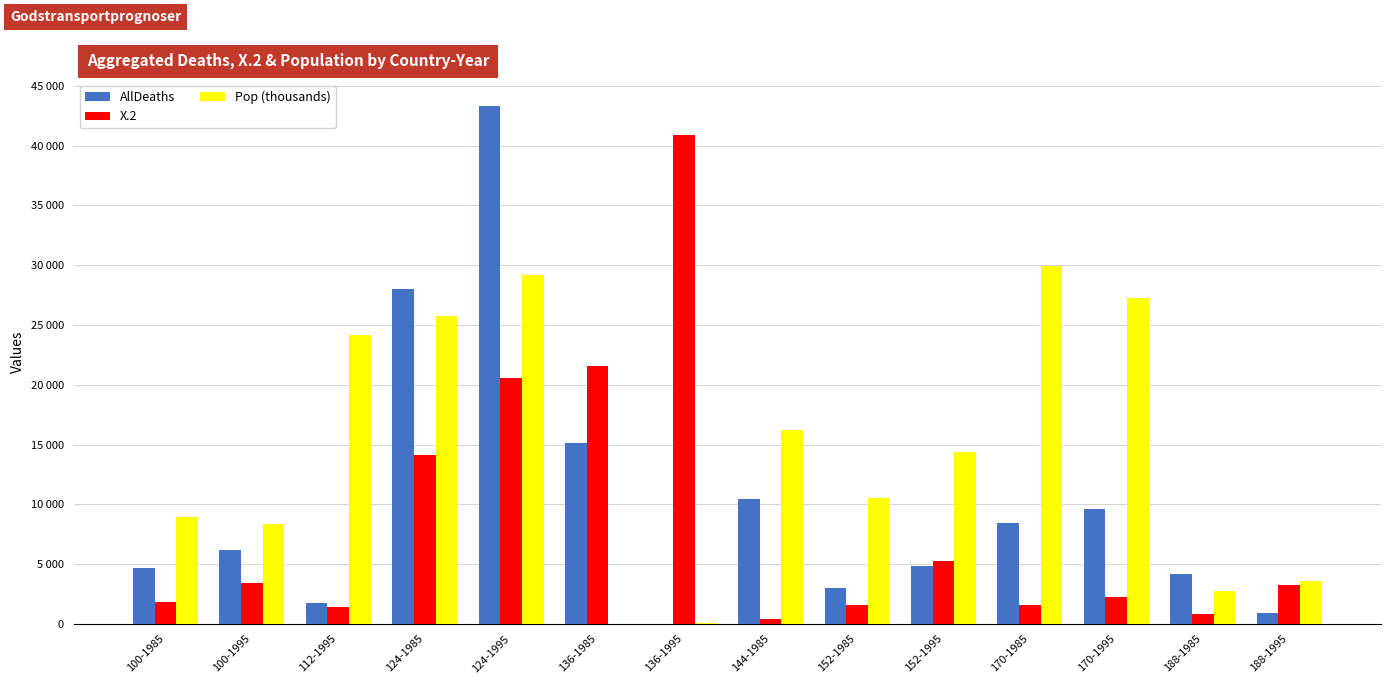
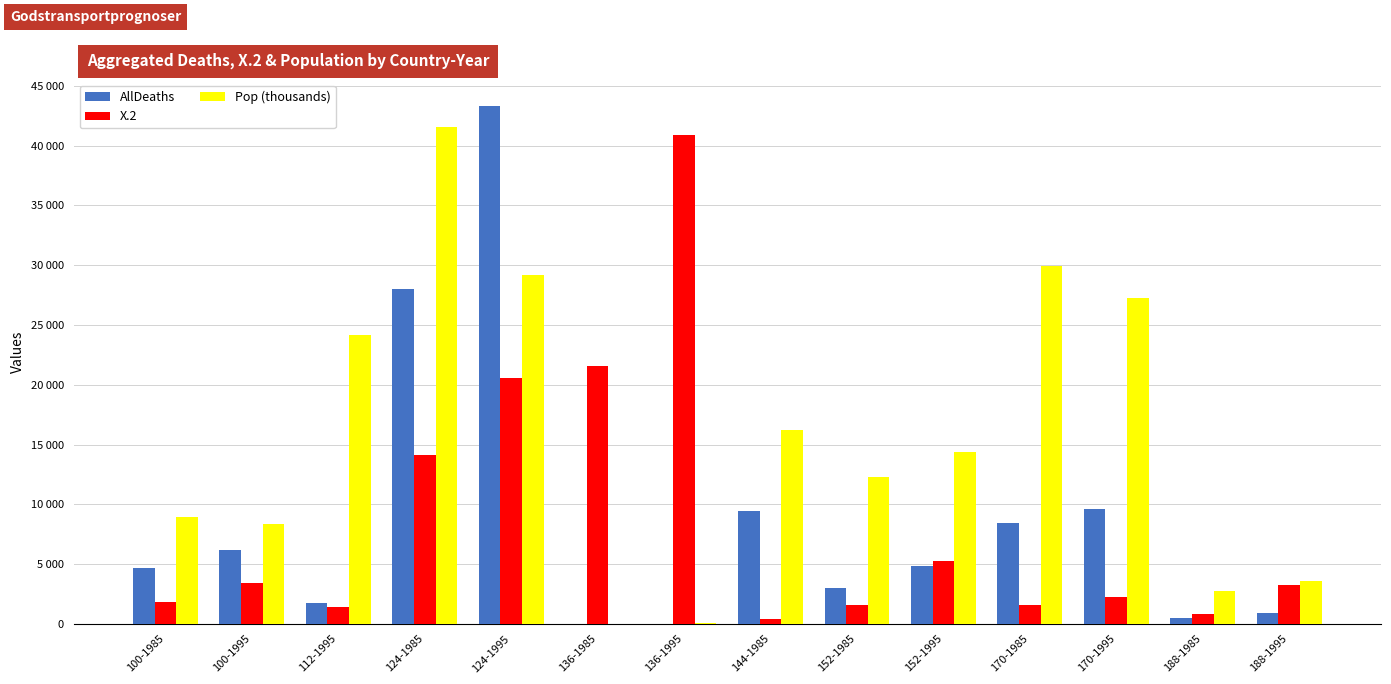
  {
    "AllDeaths": {
      "100-1985": 4700,
      "100-1995": 6200,
      "112-1995": 1700,
      "124-1985": 28000,
      "124-1995": 43400,
-     "136-1985": 15100,
-     "144-1985": 10500,
+     "136-1985": 0,
+     "144-1985": 9400,
      "152-1985": 3000,
      "152-1995": 4800,
      "170-1985": 8400,
      "170-1995": 9600,
-     "188-1985": 4100,
+     "188-1985": 500,
      "188-1995": 900
    },
    "X.2": {
      "100-1985": 1800,
      "100-1995": 3400,
      "112-1995": 1400,
      "124-1985": 14100,
      "124-1995": 20600,
      "136-1985": 21500,
      "136-1995": 40900,
      "144-1985": 400,
      "152-1985": 1600,
      "152-1995": 5300,
      "170-1985": 1600,
      "170-1995": 2300,
      "188-1985": 800,
      "188-1995": 3300
    },
    "Pop (thousands)": {
      "100-1985": 9000,
      "100-1995": 8400,
      "112-1995": 24200,
-     "124-1985": 25700,
+     "124-1985": 41600,
      "124-1995": 29200,
      "144-1985": 16200,
-     "152-1985": 10500,
+     "152-1985": 12300,
      "152-1995": 14400,
      "170-1985": 30000,
      "170-1995": 27300,
      "188-1985": 2700,
      "188-1995": 3500
    }
  }
